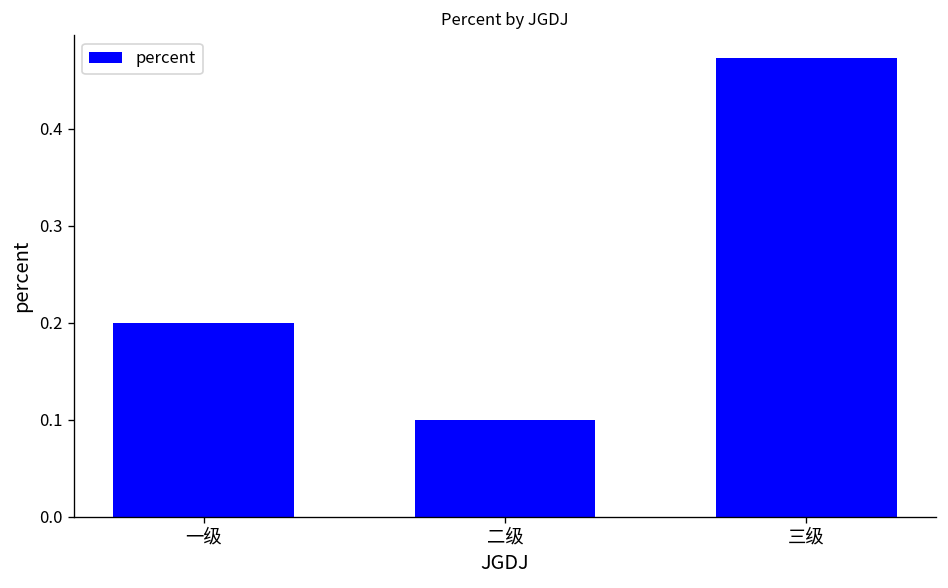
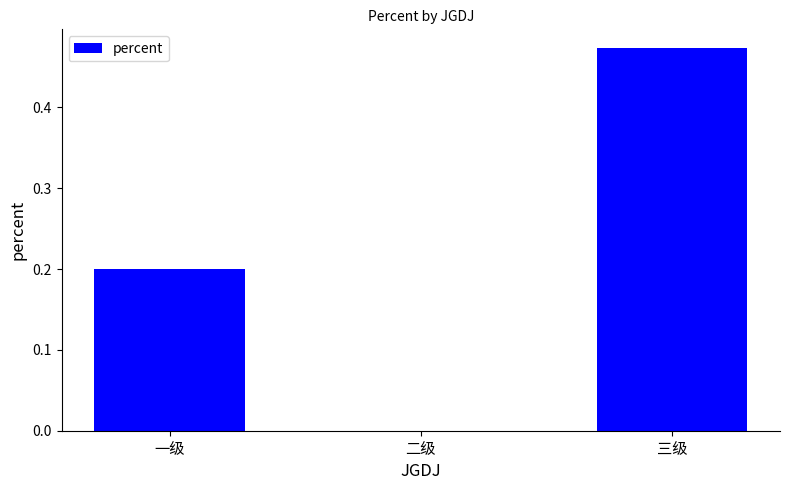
  {
    "一级": 0.2,
-   "二级": 0.1,
+   "二级": 0.0,
    "三级": 0.47
  }
